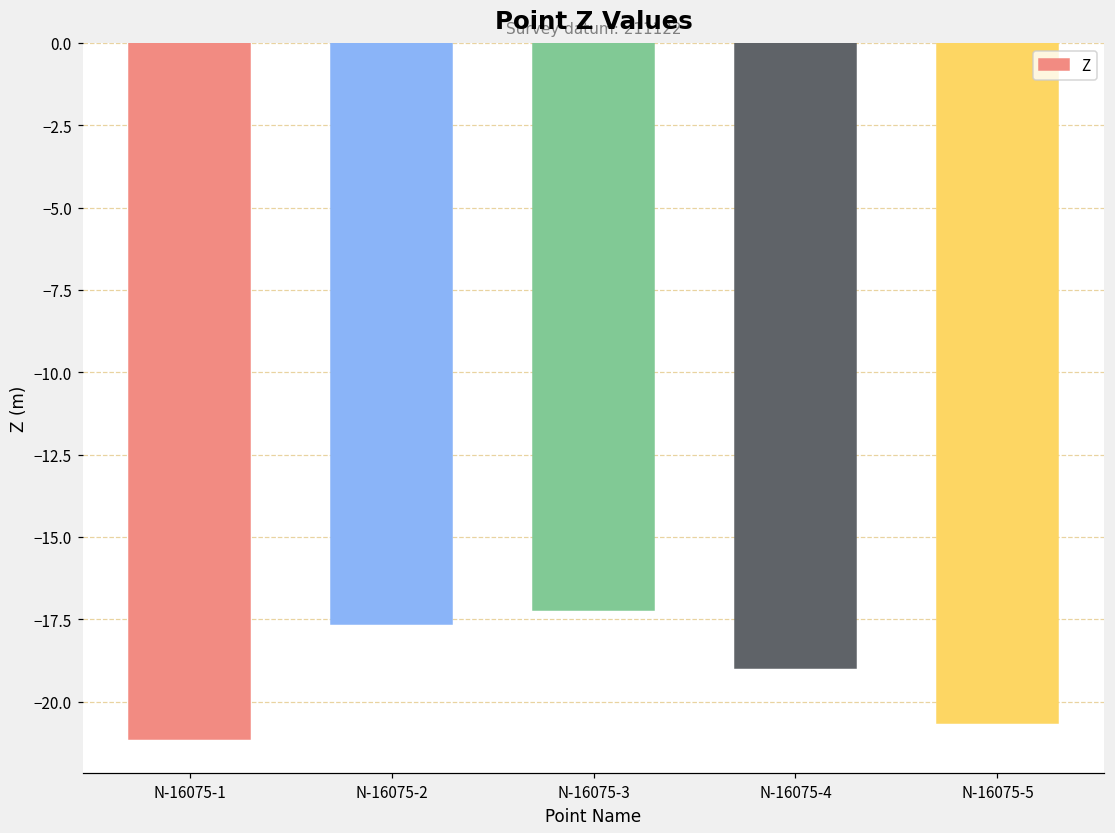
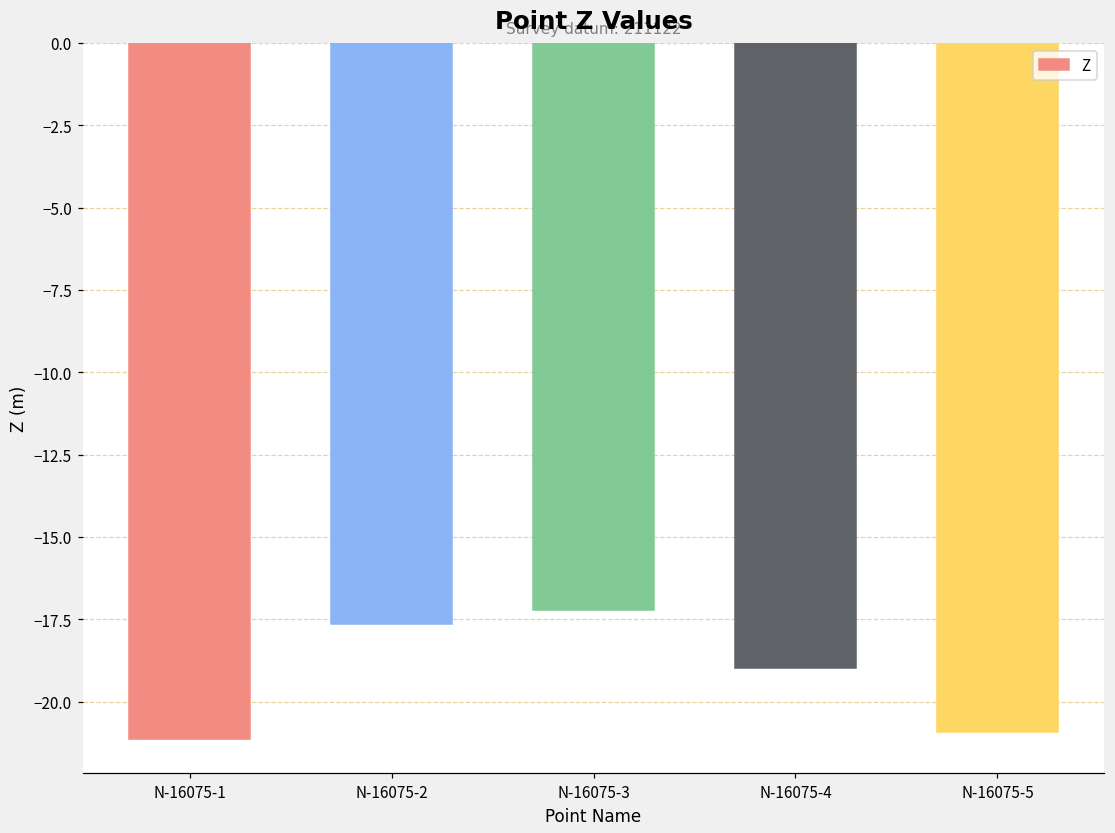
  {
    "N-16075-1": -21.1,
    "N-16075-2": -17.6,
    "N-16075-3": -17.2,
    "N-16075-4": -19.0,
-   "N-16075-5": -20.6
+   "N-16075-5": -20.9
  }
